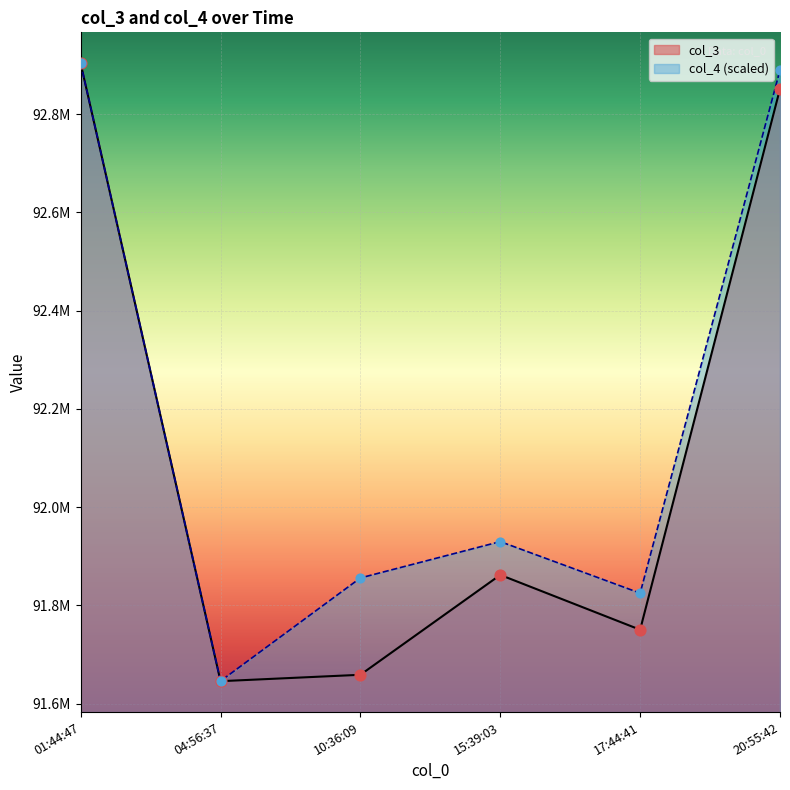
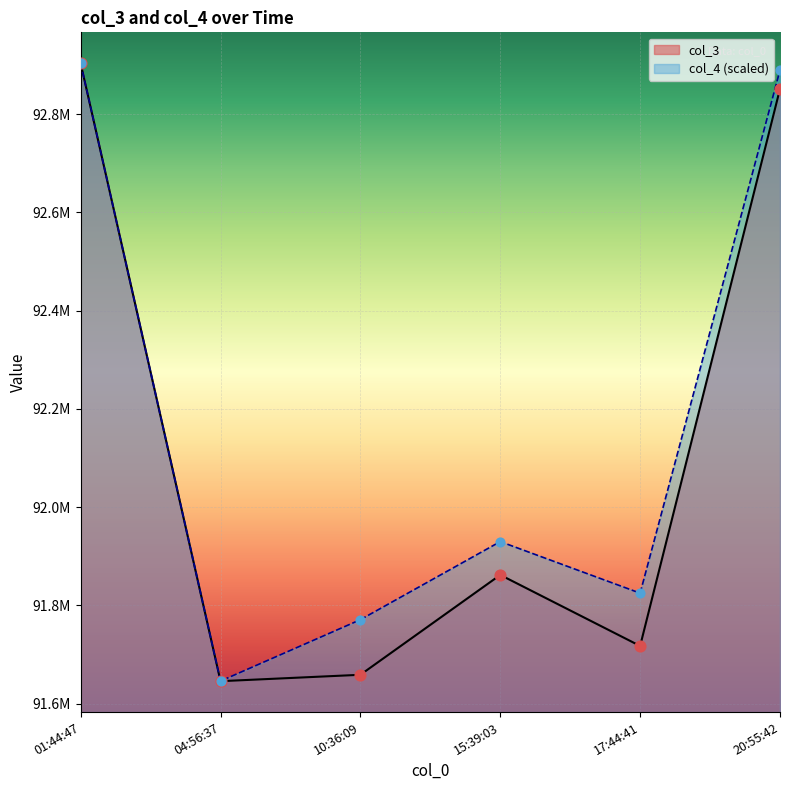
  {
    "col_3": {
      "10:36:09": 91660000,
      "15:39:03": 91860000,
-     "17:44:41": 91750000,
+     "17:44:41": 91720000,
      "20:55:42": 92850000
    },
    "col_4 (scaled)": {
-     "10:36:09": 91860000,
+     "10:36:09": 91770000,
      "15:39:03": 91930000,
      "17:44:41": 91820000
    }
  }
